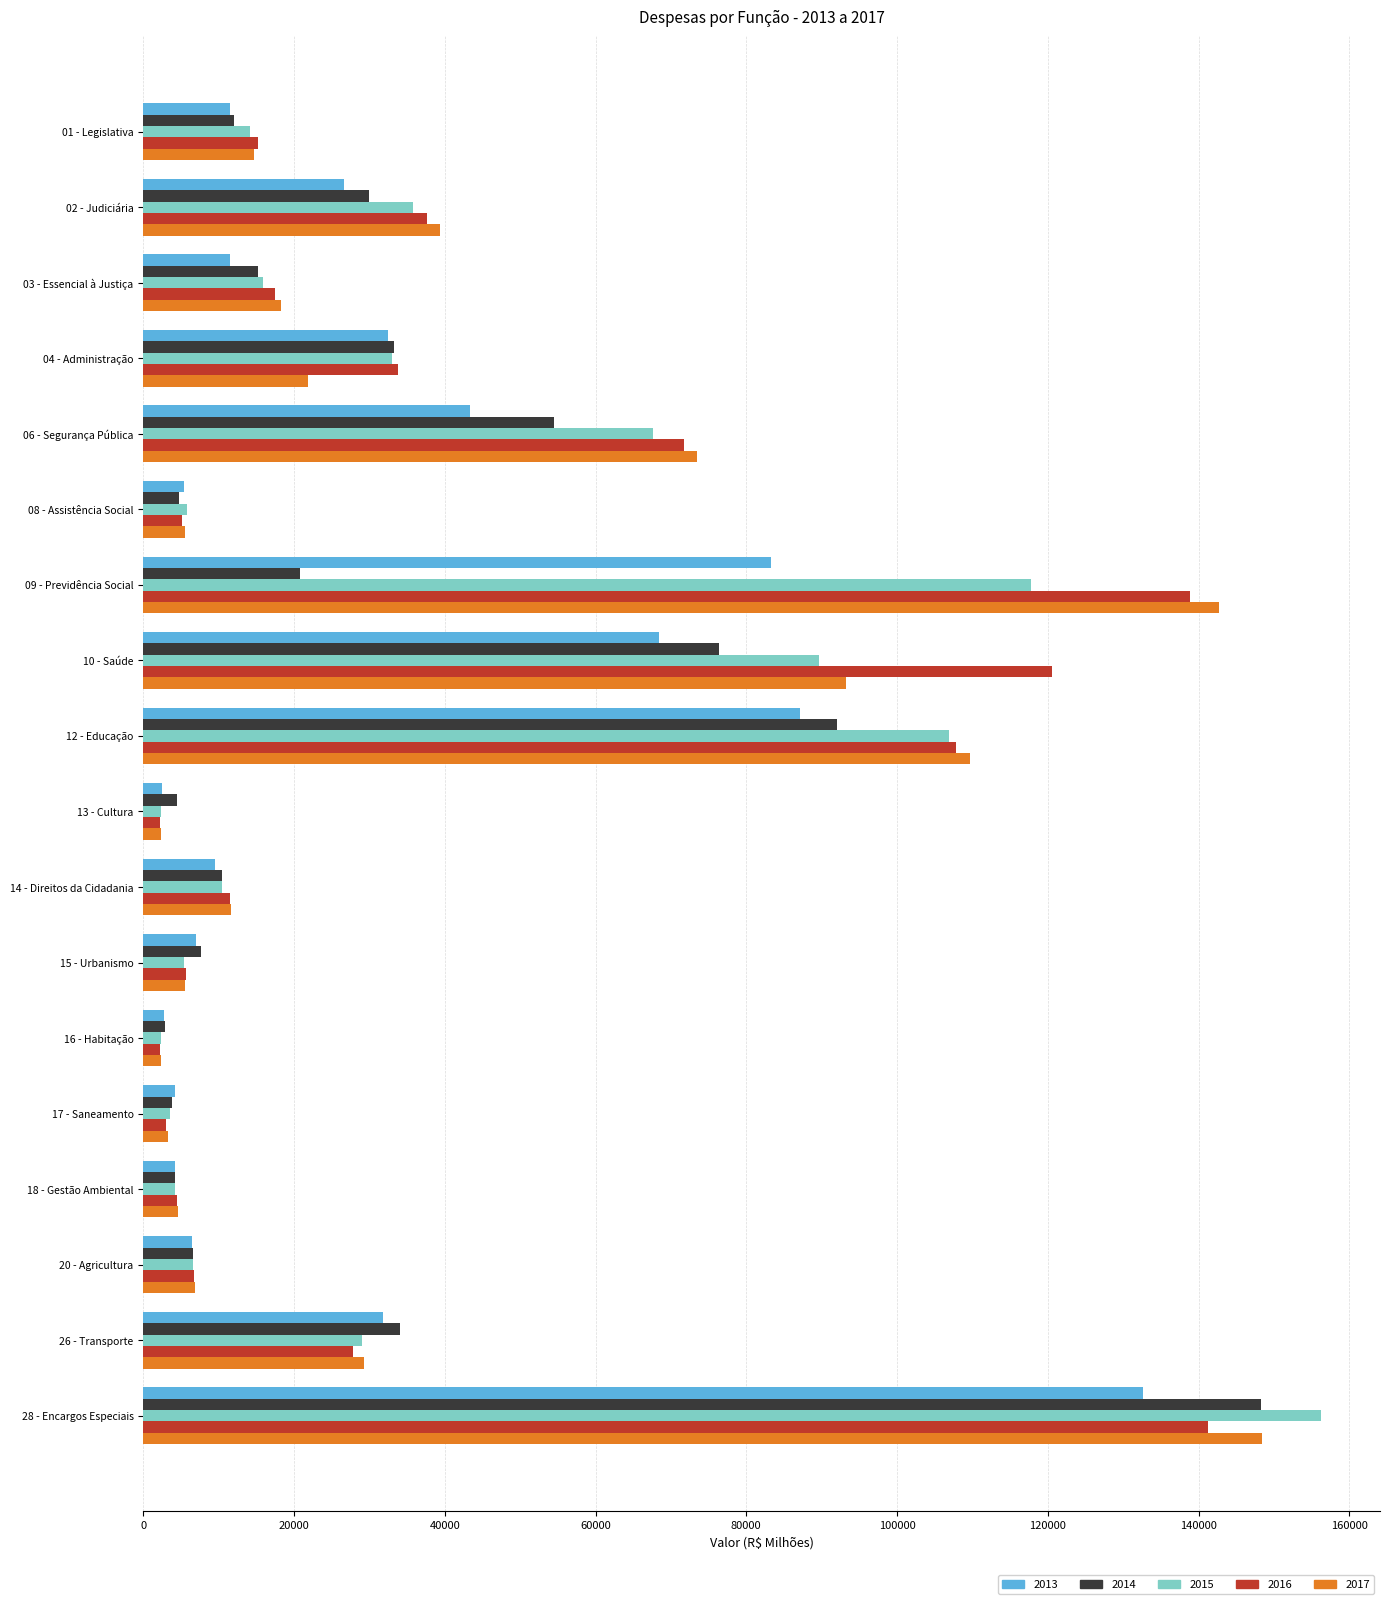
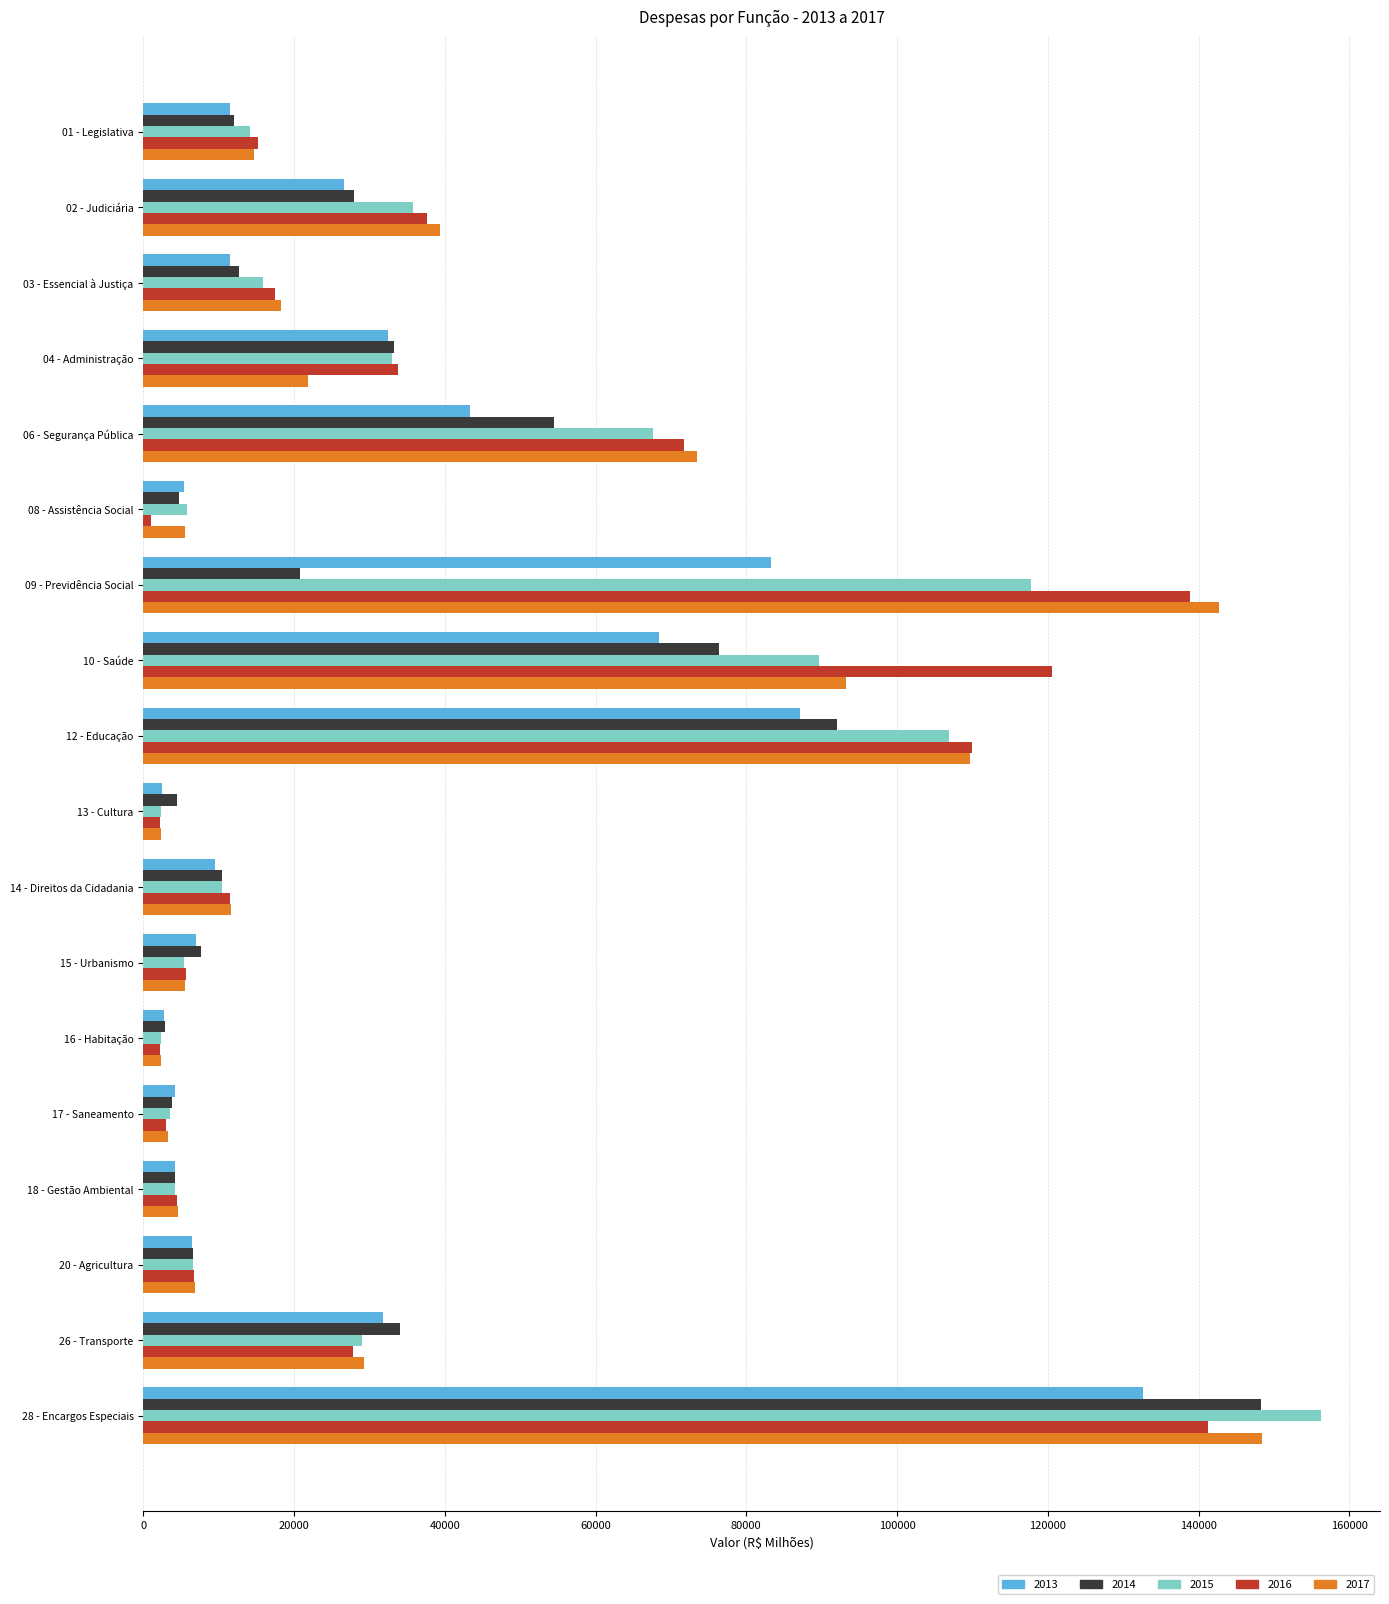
  {
    "2014": {
      "01 - Legislativa": 12000,
-     "02 - Judiciária": 30000,
-     "03 - Essencial à Justiça": 15000,
+     "02 - Judiciária": 28000,
+     "03 - Essencial à Justiça": 13000,
      "04 - Administração": 33000,
      "06 - Segurança Pública": 55000,
      "08 - Assistência Social": 5000,
      "09 - Previdência Social": 21000,
      "10 - Saúde": 76000,
      "12 - Educação": 92000,
      "13 - Cultura": 4000,
      "14 - Direitos da Cidadania": 10000,
      "15 - Urbanismo": 8000,
      "16 - Habitação": 3000,
      "17 - Saneamento": 4000,
      "18 - Gestão Ambiental": 4000,
      "20 - Agricultura": 7000,
      "26 - Transporte": 34000,
      "28 - Encargos Especiais": 148000
    },
    "2016": {
      "01 - Legislativa": 15000,
      "02 - Judiciária": 38000,
      "03 - Essencial à Justiça": 17000,
      "04 - Administração": 34000,
      "06 - Segurança Pública": 72000,
-     "08 - Assistência Social": 5000,
+     "08 - Assistência Social": 1000,
      "09 - Previdência Social": 139000,
      "10 - Saúde": 121000,
-     "12 - Educação": 108000,
+     "12 - Educação": 110000,
      "13 - Cultura": 2000,
      "14 - Direitos da Cidadania": 11000,
      "15 - Urbanismo": 6000,
      "16 - Habitação": 2000,
      "17 - Saneamento": 3000,
      "18 - Gestão Ambiental": 5000,
      "20 - Agricultura": 7000,
      "26 - Transporte": 28000,
      "28 - Encargos Especiais": 141000
    },
    "2017": {
      "01 - Legislativa": 15000,
      "02 - Judiciária": 39000,
      "03 - Essencial à Justiça": 18000,
      "04 - Administração": 22000,
      "06 - Segurança Pública": 74000,
      "08 - Assistência Social": 6000,
      "09 - Previdência Social": 143000,
      "10 - Saúde": 93000,
      "12 - Educação": 110000,
      "13 - Cultura": 2000,
      "14 - Direitos da Cidadania": 12000,
      "15 - Urbanismo": 6000,
      "16 - Habitação": 2000,
      "17 - Saneamento": 3000,
      "18 - Gestão Ambiental": 5000,
      "20 - Agricultura": 7000,
      "26 - Transporte": 29000,
      "28 - Encargos Especiais": 148000
    }
  }
